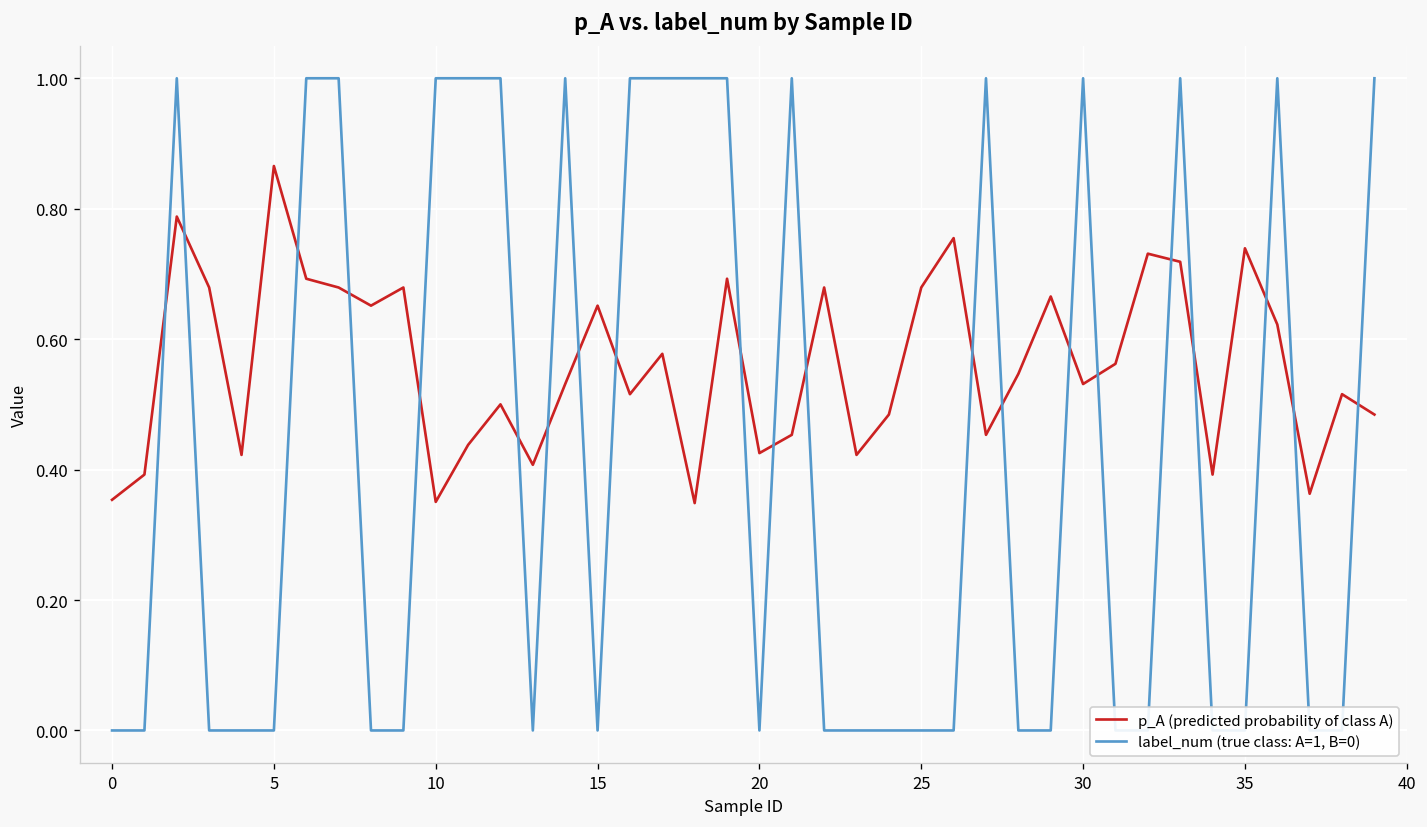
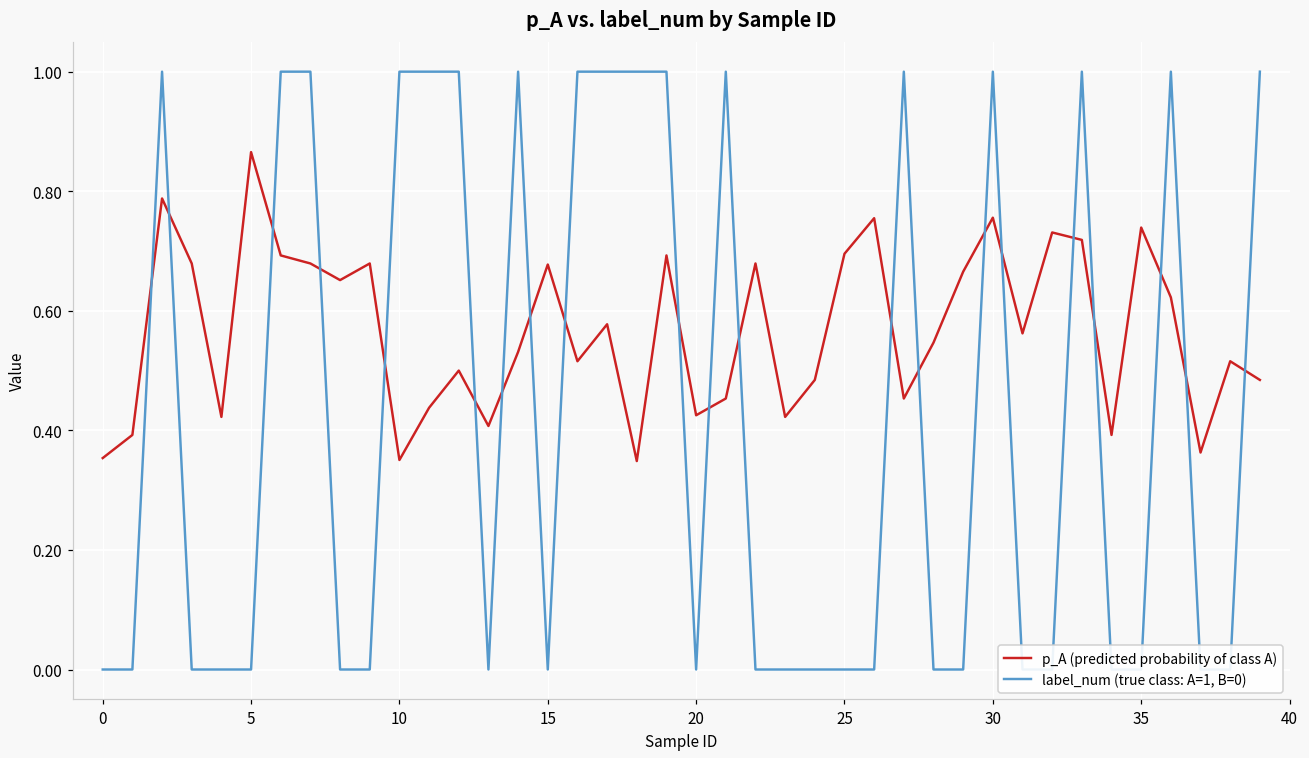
  {
    "p_A (predicted probability of class A)": {
      "0": 0.35,
      "5": 0.87,
      "10": 0.35,
-     "15": 0.65,
+     "15": 0.68,
      "20": 0.43,
-     "25": 0.68,
-     "30": 0.53,
+     "25": 0.70,
+     "30": 0.76,
      "35": 0.74
    },
    "label_num (true class: A=1, B=0)": {
      "0": 0.00,
      "5": 0.00,
      "10": 1.00,
      "15": 0.00,
      "20": 0.00,
      "25": 0.00,
      "30": 1.00
    }
  }
